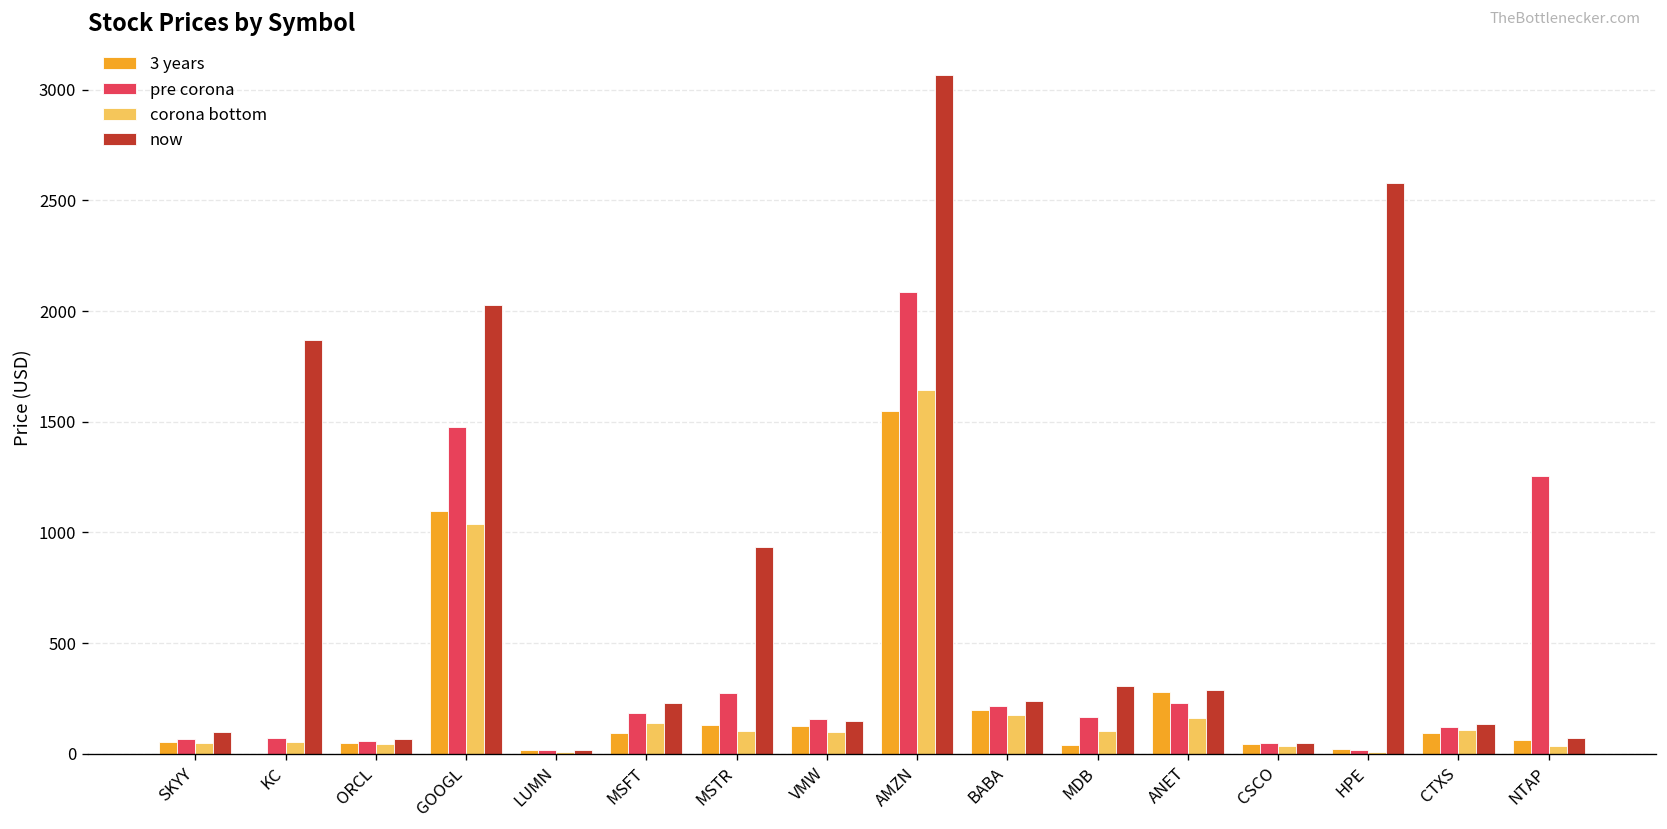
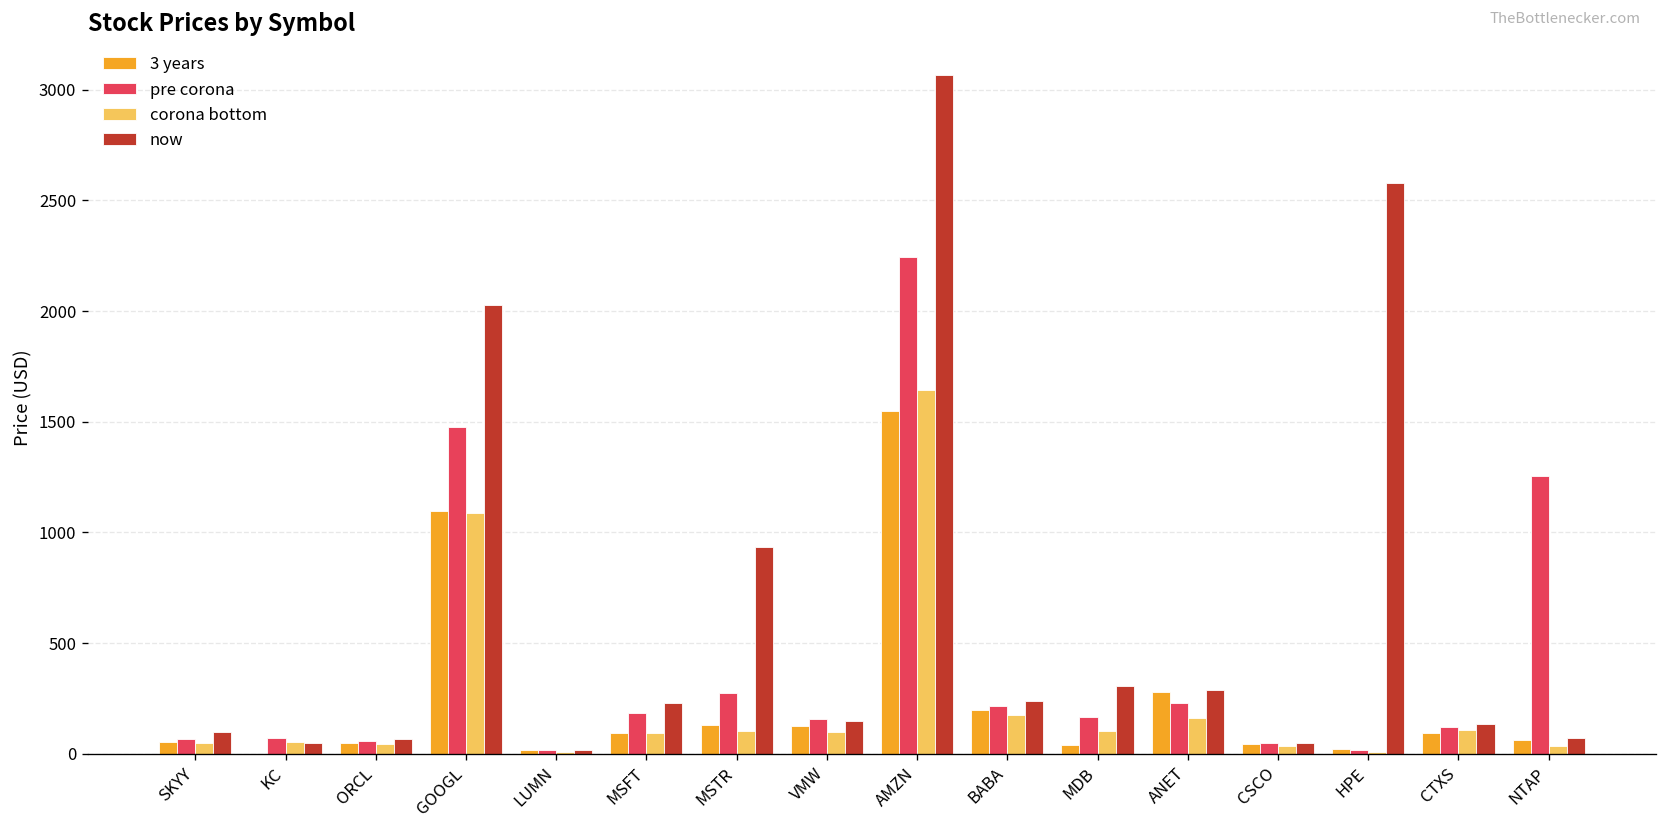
  {
    "3 years": {
      "SKYY": 50,
      "KC": 0,
      "ORCL": 50,
      "GOOGL": 1100,
      "LUMN": 20,
      "MSFT": 90,
      "MSTR": 130,
      "VMW": 130,
      "AMZN": 1550,
      "BABA": 190,
      "MDB": 40,
      "ANET": 280,
      "CSCO": 40,
      "HPE": 20,
      "CTXS": 90,
      "NTAP": 60
    },
    "pre corona": {
      "SKYY": 70,
      "KC": 70,
      "ORCL": 50,
      "GOOGL": 1480,
      "LUMN": 10,
      "MSFT": 180,
      "MSTR": 270,
      "VMW": 150,
-     "AMZN": 2090,
+     "AMZN": 2240,
      "BABA": 210,
      "MDB": 160,
      "ANET": 230,
      "CSCO": 50,
      "HPE": 10,
      "CTXS": 120,
      "NTAP": 1250
    },
    "corona bottom": {
      "SKYY": 50,
      "KC": 50,
      "ORCL": 40,
-     "GOOGL": 1040,
-     "MSFT": 140,
+     "GOOGL": 1090,
+     "MSFT": 90,
      "MSTR": 100,
      "VMW": 100,
      "AMZN": 1640,
      "BABA": 180,
      "MDB": 100,
      "ANET": 160,
      "CSCO": 30,
      "CTXS": 110,
      "NTAP": 40
    },
    "now": {
      "SKYY": 100,
-     "KC": 1870,
+     "KC": 50,
      "ORCL": 70,
      "GOOGL": 2030,
      "LUMN": 10,
      "MSFT": 230,
      "MSTR": 930,
      "VMW": 150,
      "AMZN": 3070,
      "BABA": 240,
      "MDB": 300,
      "ANET": 290,
      "CSCO": 50,
      "HPE": 2580,
      "CTXS": 130,
      "NTAP": 70
    }
  }
